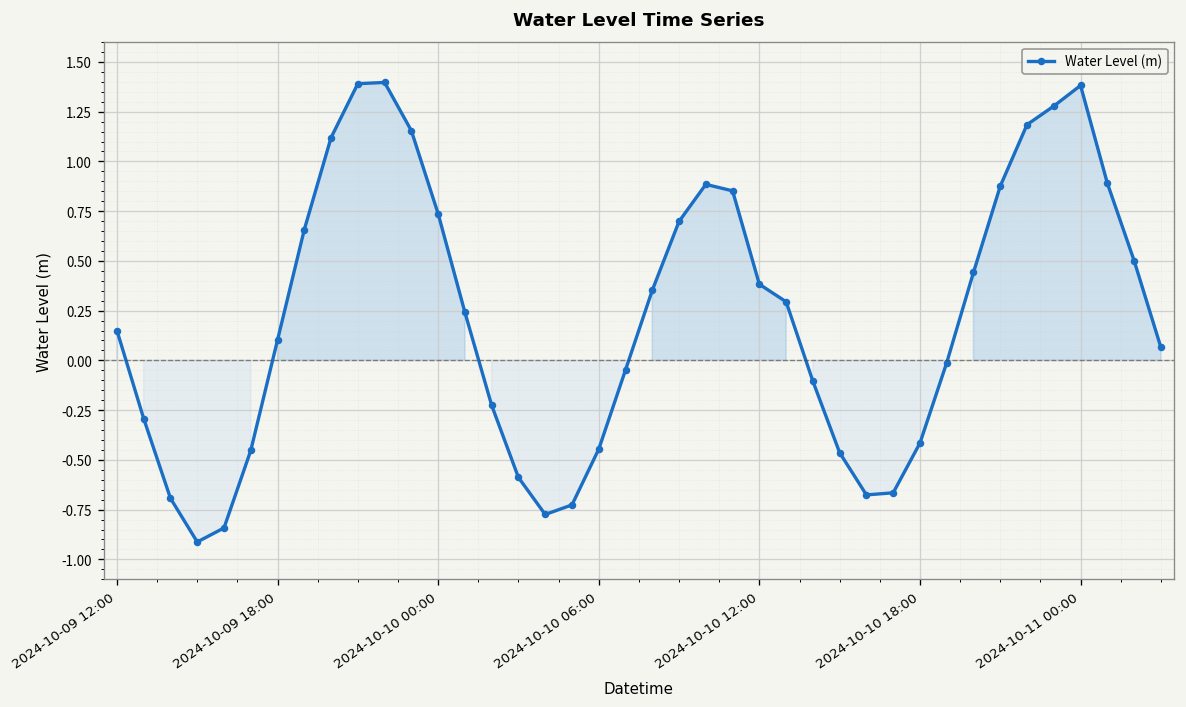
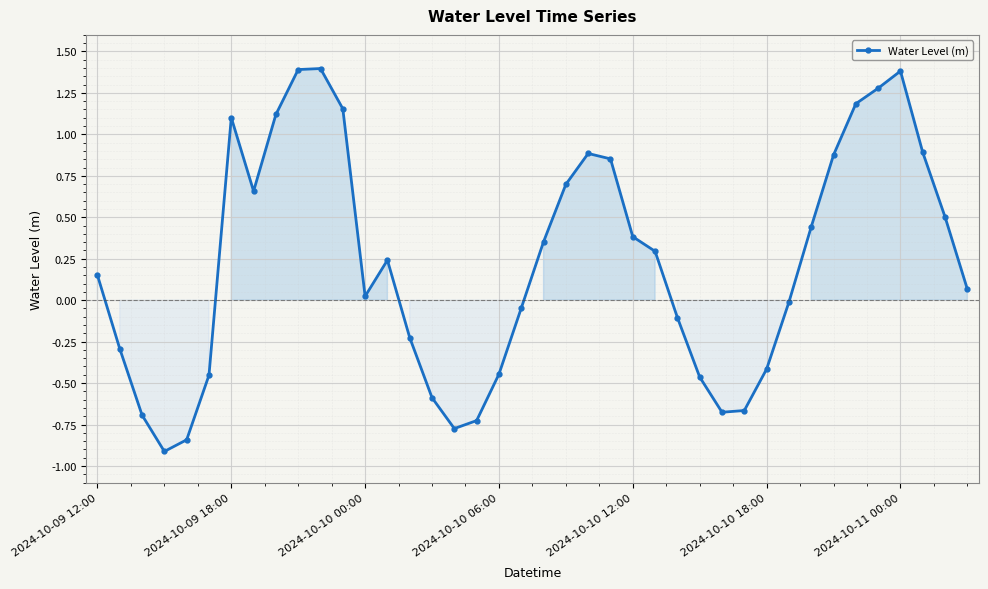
  {
    "2024-10-09 12:00": 0.15,
-   "2024-10-09 18:00": 0.10,
-   "2024-10-10 00:00": 0.74,
+   "2024-10-09 18:00": 1.10,
+   "2024-10-10 00:00": 0.02,
    "2024-10-10 06:00": -0.45,
    "2024-10-10 12:00": 0.38,
    "2024-10-10 18:00": -0.42,
    "2024-10-11 00:00": 1.38
  }
